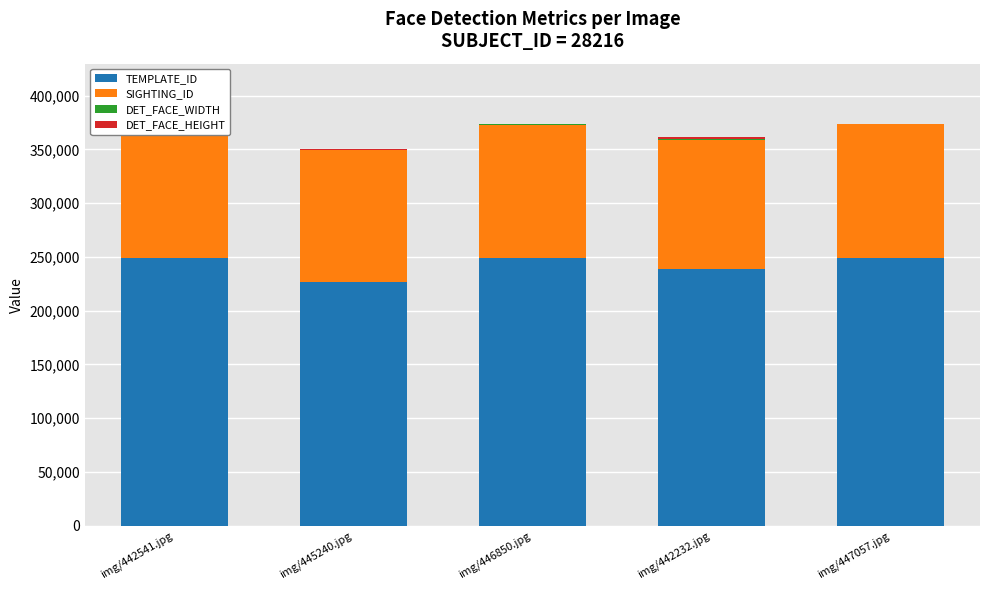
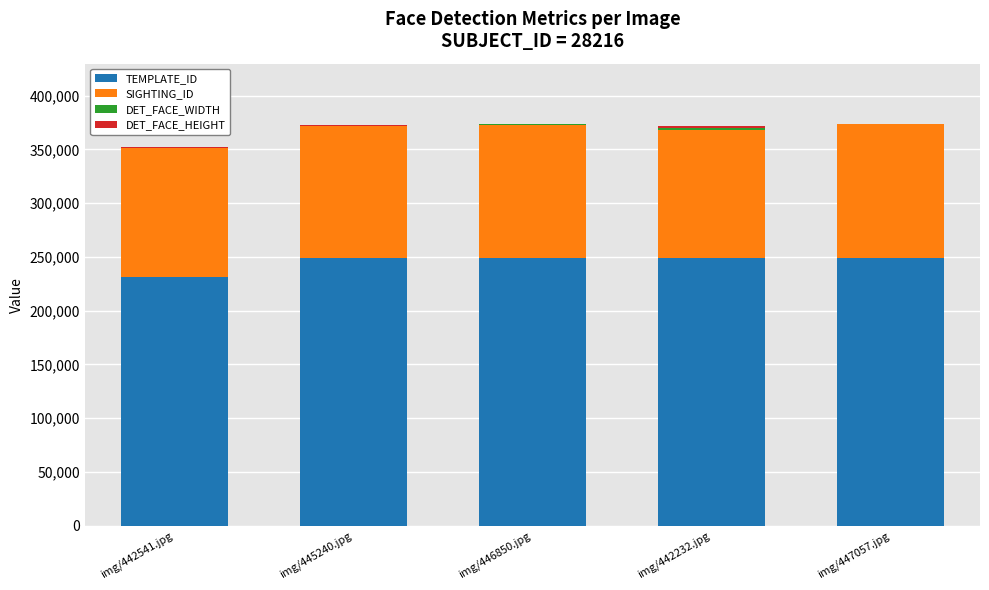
  {
    "TEMPLATE_ID": {
-     "img/442541.jpg": "249,000",
-     "img/445240.jpg": "227,000",
+     "img/442541.jpg": "231,000",
+     "img/445240.jpg": "249,000",
      "img/446850.jpg": "249,000",
-     "img/442232.jpg": "239,000",
+     "img/442232.jpg": "249,000",
      "img/447057.jpg": "249,000"
    },
    "SIGHTING_ID": {
      "img/445240.jpg": "123,000",
      "img/446850.jpg": "124,000",
      "img/442232.jpg": "119,000",
      "img/447057.jpg": "124,000"
    }
  }
